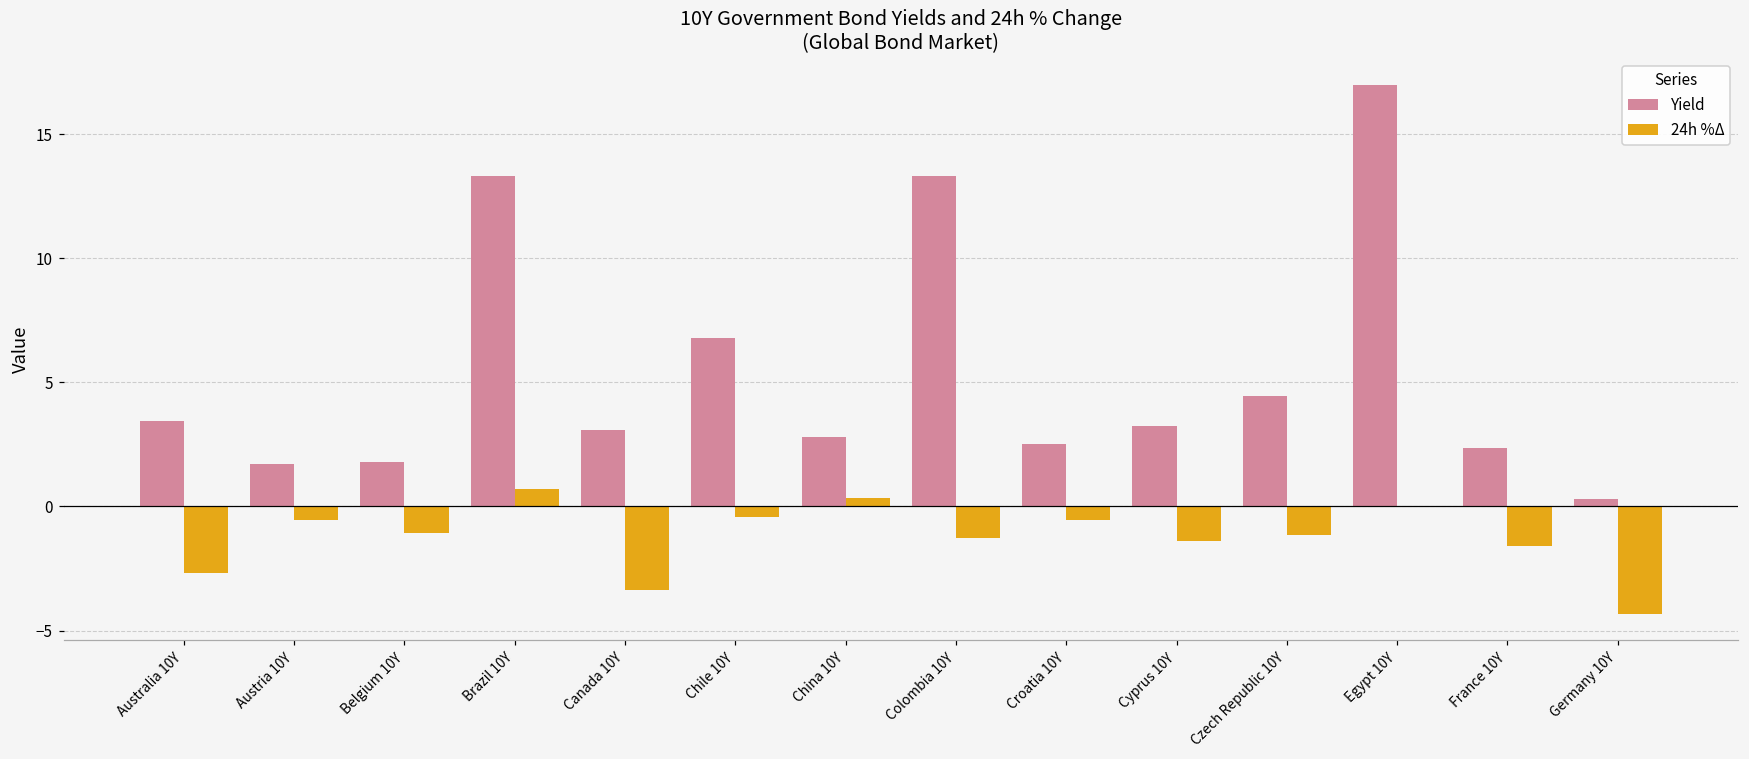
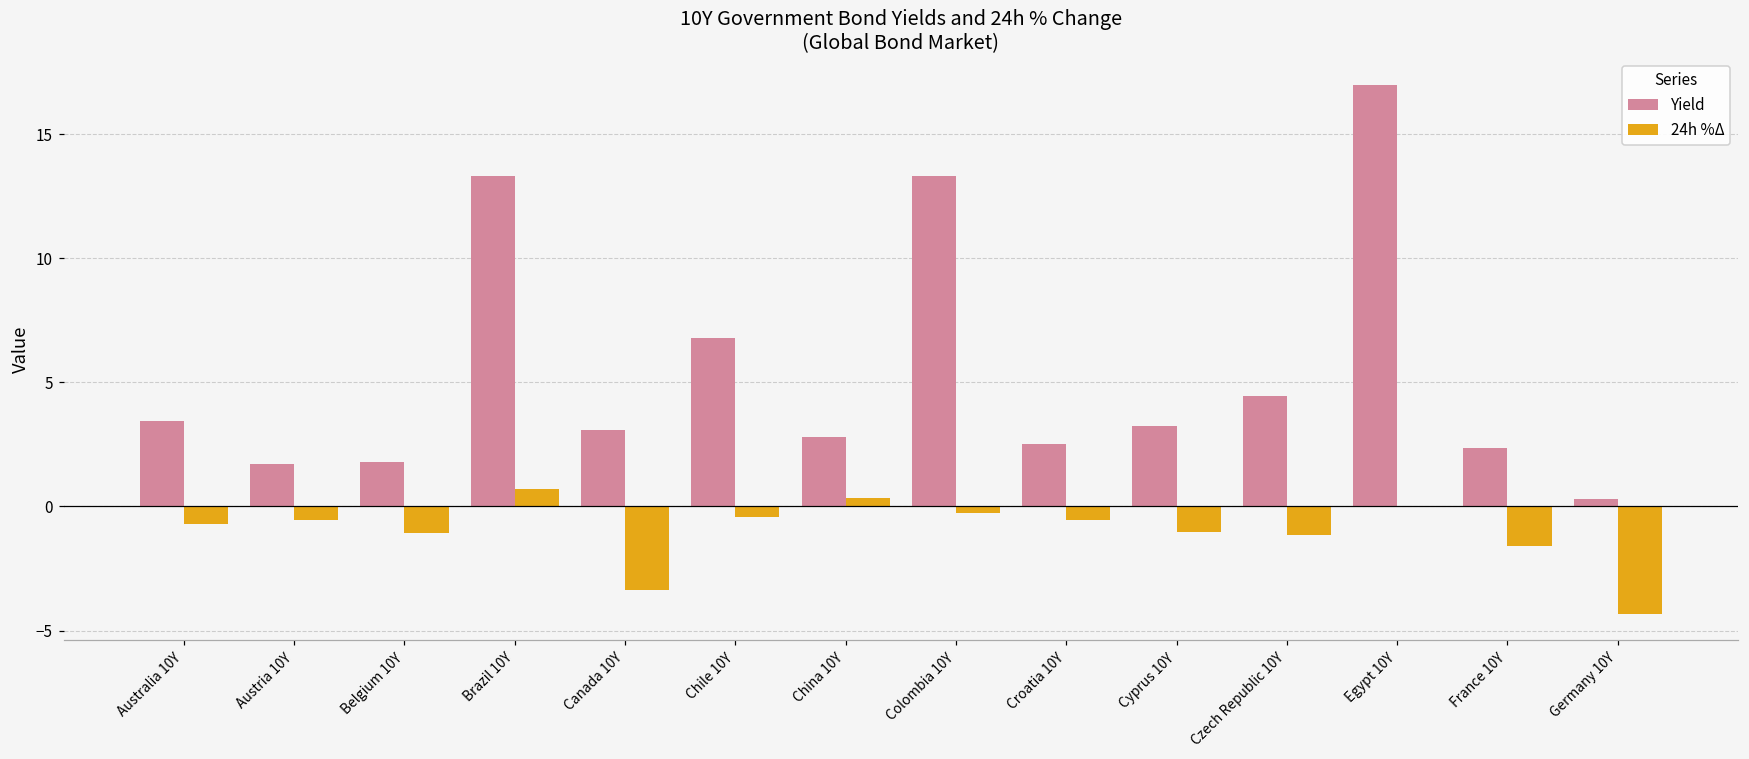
  {
    "Yield": {
      "Australia 10Y": 3.4,
      "Austria 10Y": 1.7,
      "Belgium 10Y": 1.8,
      "Brazil 10Y": 13.3,
      "Canada 10Y": 3.1,
      "Chile 10Y": 6.8,
      "China 10Y": 2.8,
      "Colombia 10Y": 13.3,
      "Croatia 10Y": 2.5,
      "Cyprus 10Y": 3.2,
      "Czech Republic 10Y": 4.4,
      "Egypt 10Y": 17.0,
      "France 10Y": 2.4,
      "Germany 10Y": 0.3
    },
    "24h %Δ": {
-     "Australia 10Y": -2.7,
+     "Australia 10Y": -0.7,
      "Austria 10Y": -0.6,
      "Belgium 10Y": -1.1,
      "Brazil 10Y": 0.7,
      "Canada 10Y": -3.3,
      "Chile 10Y": -0.4,
      "China 10Y": 0.4,
-     "Colombia 10Y": -1.3,
+     "Colombia 10Y": -0.3,
      "Croatia 10Y": -0.5,
-     "Cyprus 10Y": -1.4,
+     "Cyprus 10Y": -1.0,
      "Czech Republic 10Y": -1.1,
      "Egypt 10Y": 0.0,
      "France 10Y": -1.6,
      "Germany 10Y": -4.3
    }
  }
